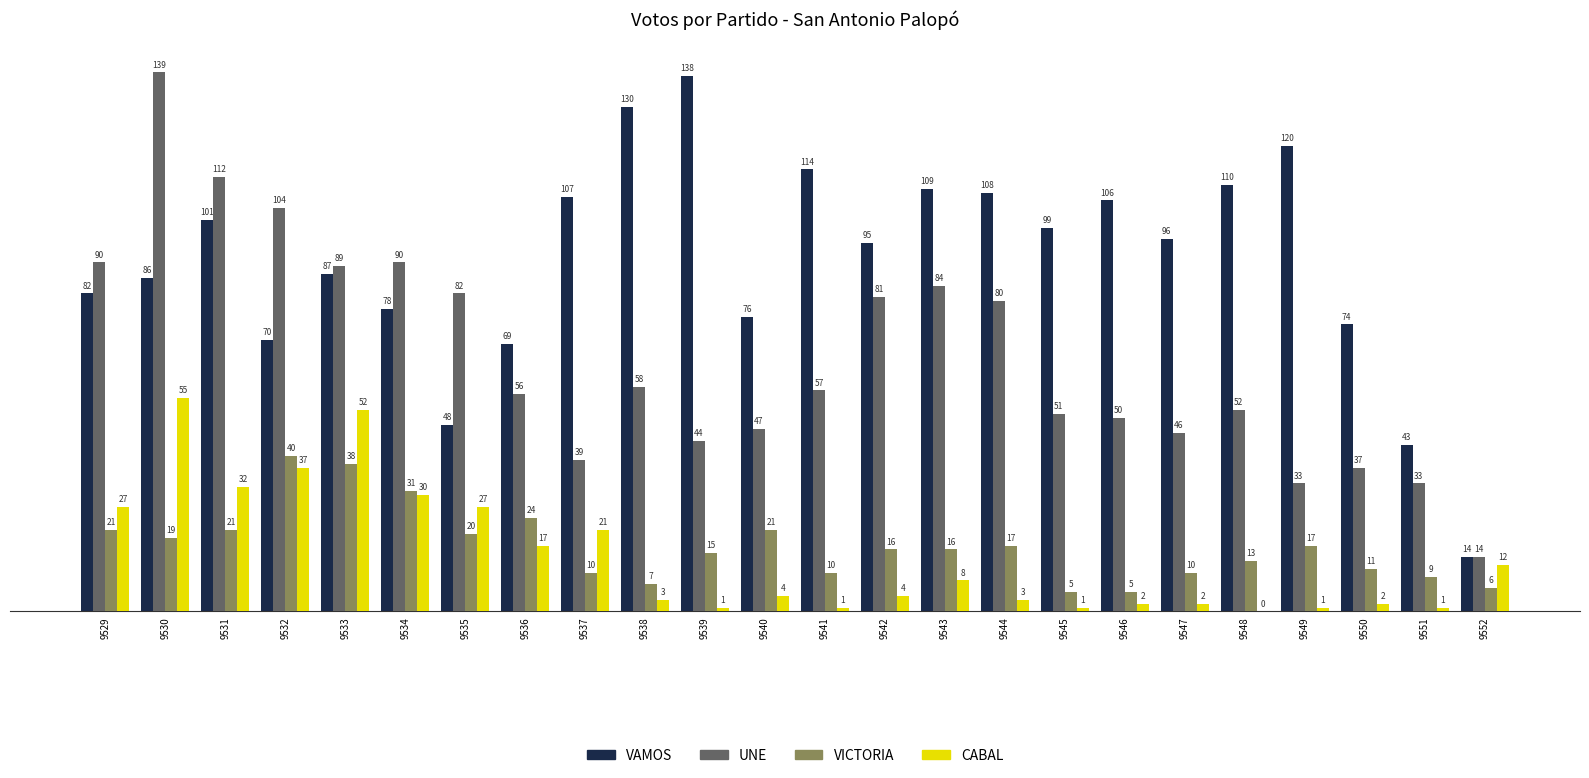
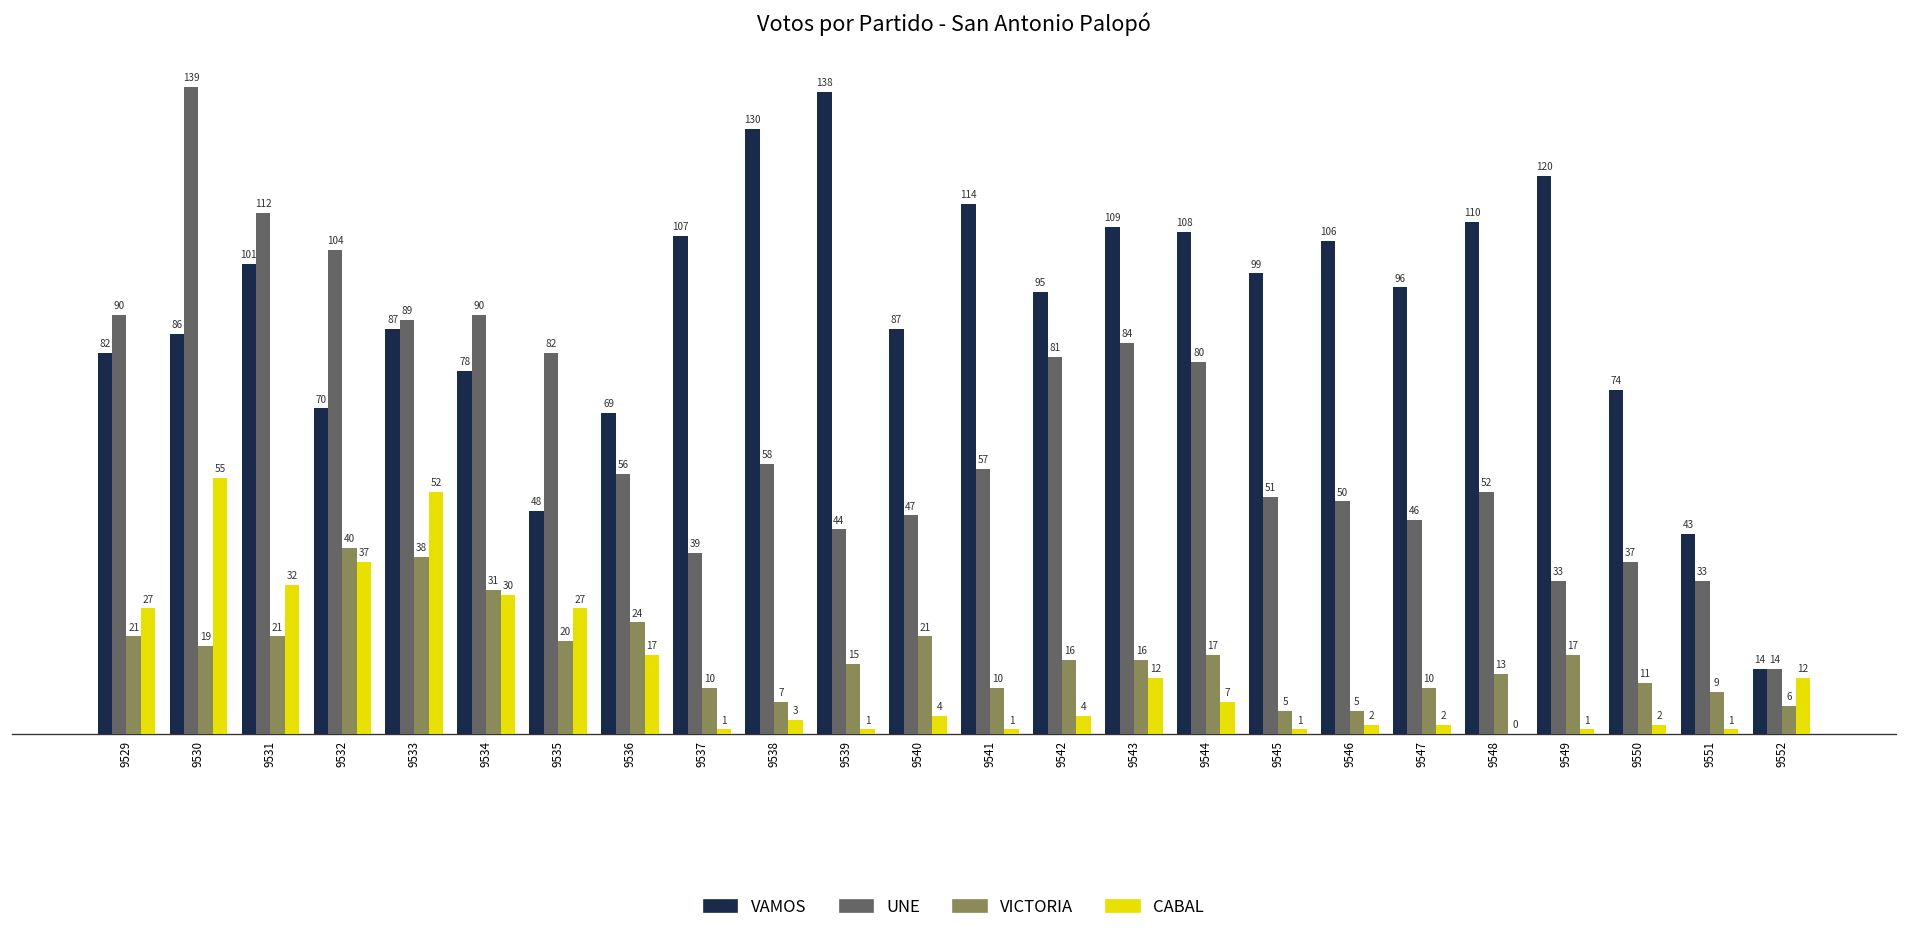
  {
    "VAMOS": {
      "9529": 82,
      "9530": 86,
      "9531": 101,
      "9532": 70,
      "9533": 87,
      "9534": 78,
      "9535": 48,
      "9536": 69,
      "9537": 107,
      "9538": 130,
      "9539": 138,
-     "9540": 76,
+     "9540": 87,
      "9541": 114,
      "9542": 95,
      "9543": 109,
      "9544": 108,
      "9545": 99,
      "9546": 106,
      "9547": 96,
      "9548": 110,
      "9549": 120,
      "9550": 74,
      "9551": 43,
      "9552": 14
    },
    "CABAL": {
      "9529": 27,
      "9530": 55,
      "9531": 32,
      "9532": 37,
      "9533": 52,
      "9534": 30,
      "9535": 27,
      "9536": 17,
-     "9537": 21,
+     "9537": 1,
      "9538": 3,
      "9539": 1,
      "9540": 4,
      "9541": 1,
      "9542": 4,
-     "9543": 8,
-     "9544": 3,
+     "9543": 12,
+     "9544": 7,
      "9545": 1,
      "9546": 2,
      "9547": 2,
      "9548": 0,
      "9549": 1,
      "9550": 2,
      "9551": 1,
      "9552": 12
    }
  }
